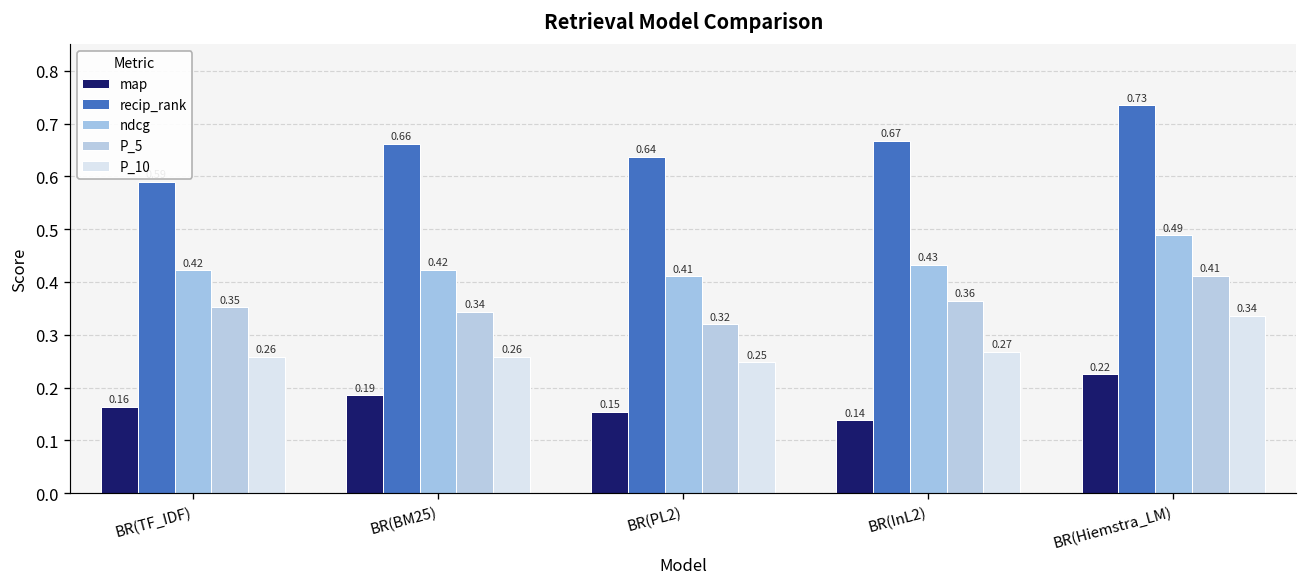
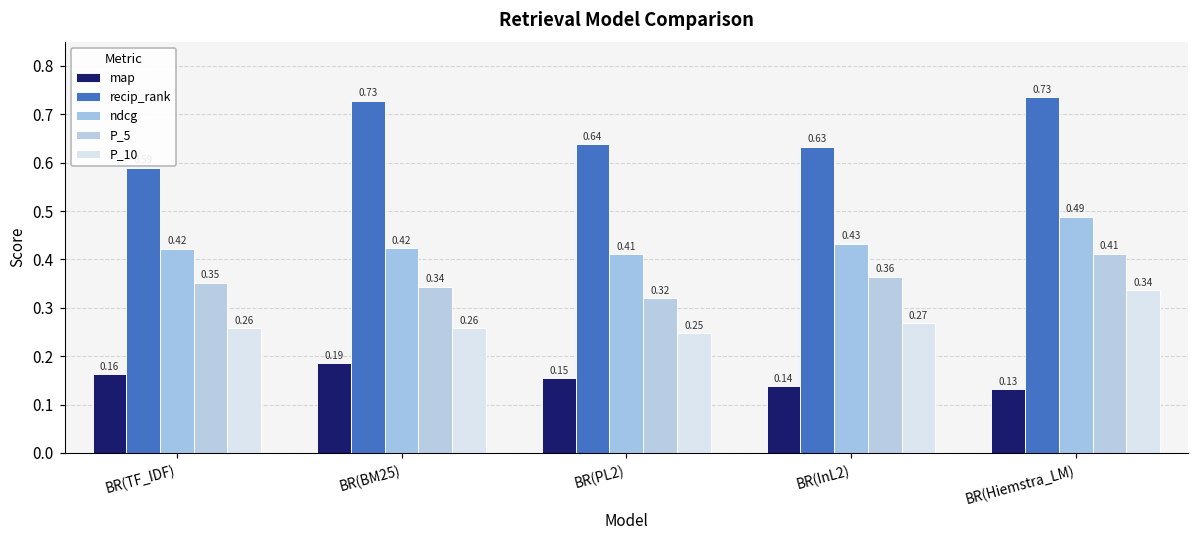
  {
    "map": {
      "BR(TF_IDF)": 0.16,
      "BR(BM25)": 0.19,
      "BR(PL2)": 0.15,
      "BR(InL2)": 0.14,
-     "BR(Hiemstra_LM)": 0.22
+     "BR(Hiemstra_LM)": 0.13
    },
    "recip_rank": {
-     "BR(BM25)": 0.66,
+     "BR(BM25)": 0.73,
      "BR(PL2)": 0.64,
-     "BR(InL2)": 0.67,
+     "BR(InL2)": 0.63,
      "BR(Hiemstra_LM)": 0.73
    }
  }
